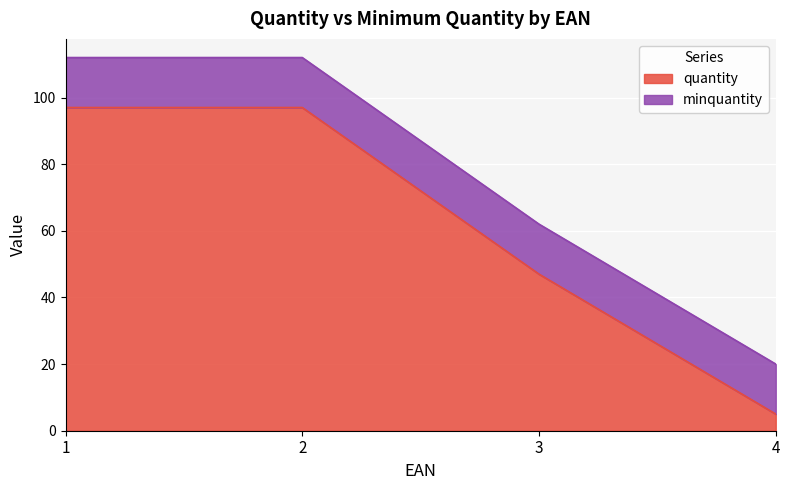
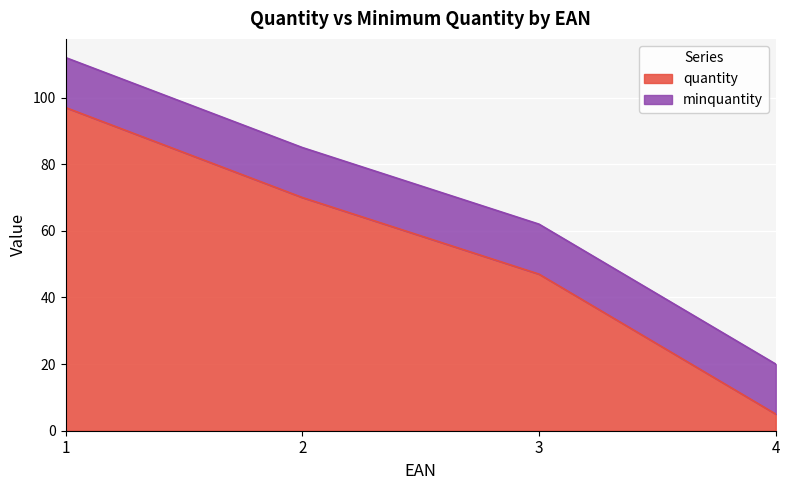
  {
    "quantity": {
      "1": 97,
-     "2": 97,
+     "2": 70,
      "3": 47,
      "4": 5
    },
    "minquantity": {
      "1": 15,
      "2": 15,
      "3": 15,
      "4": 15
    }
  }
